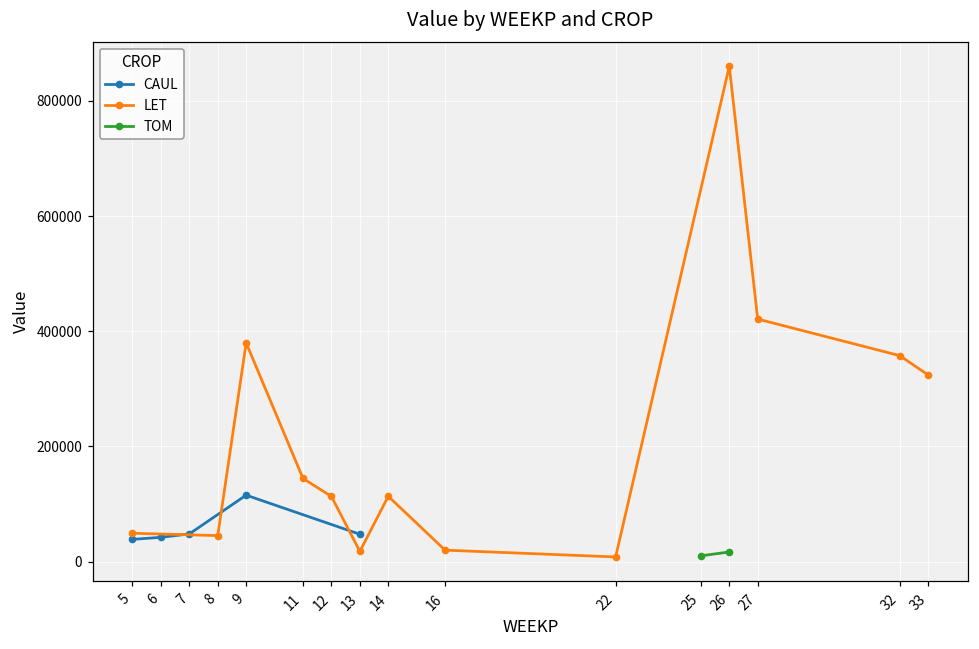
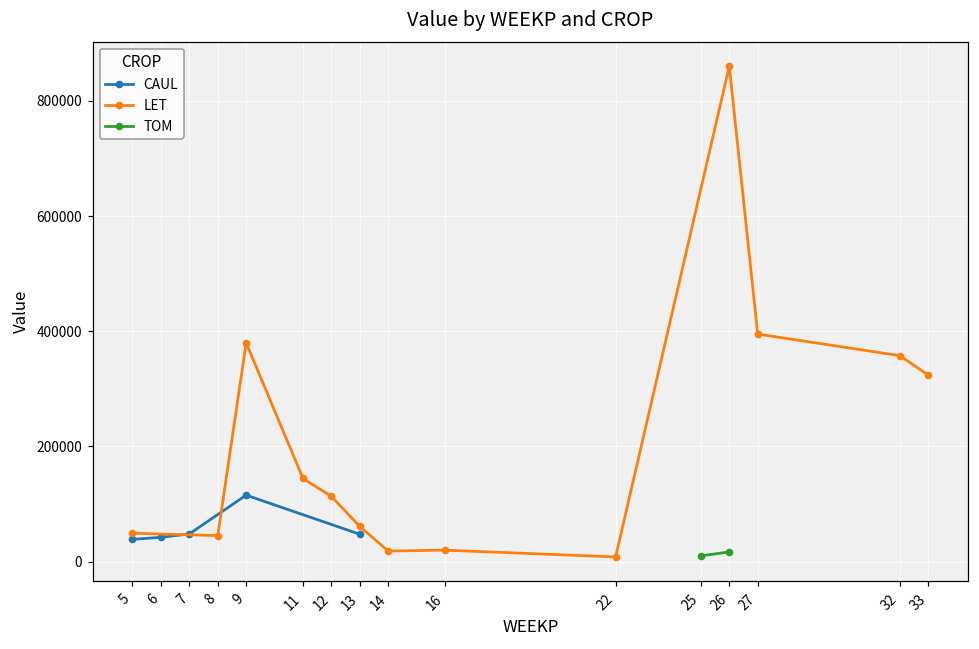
  {
    "CAUL": {
      "5": 40000,
      "6": 40000,
      "7": 50000,
      "9": 120000,
      "13": 50000
    },
    "LET": {
      "5": 50000,
      "8": 50000,
      "9": 380000,
      "11": 140000,
      "12": 110000,
-     "13": 20000,
-     "14": 110000,
+     "13": 60000,
+     "14": 20000,
      "16": 20000,
      "22": 10000,
      "26": 860000,
-     "27": 420000,
+     "27": 400000,
      "32": 360000,
      "33": 320000
    },
    "TOM": {
      "25": 10000,
      "26": 20000
    }
  }
